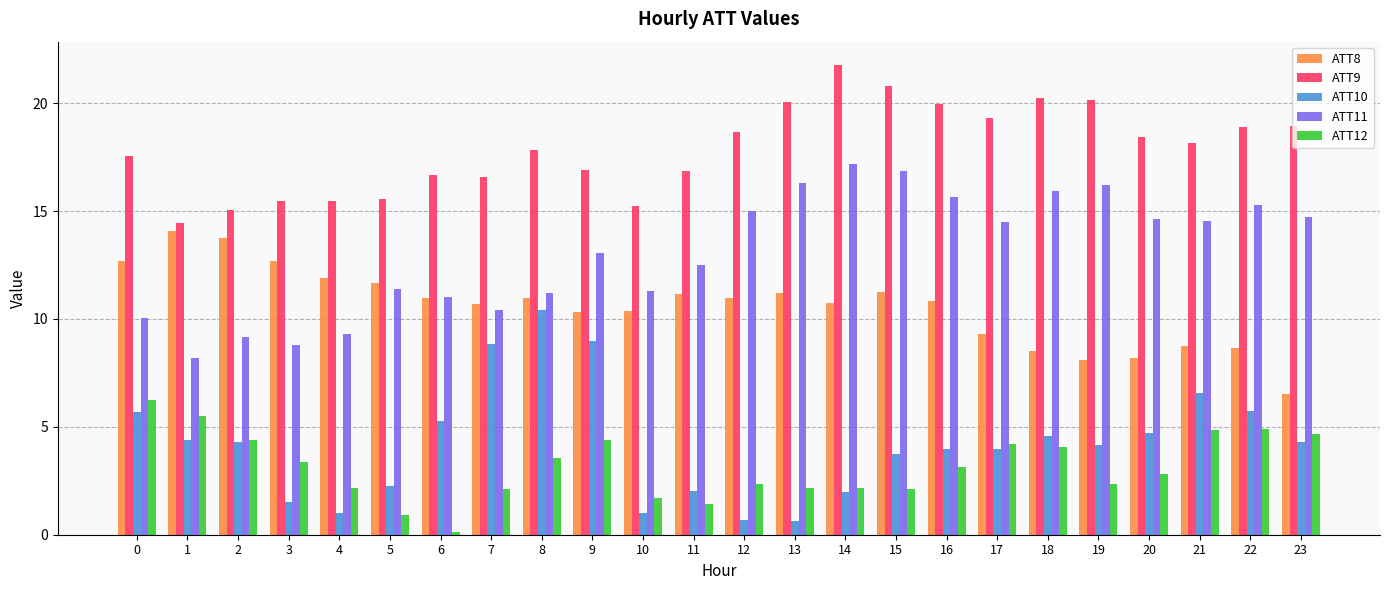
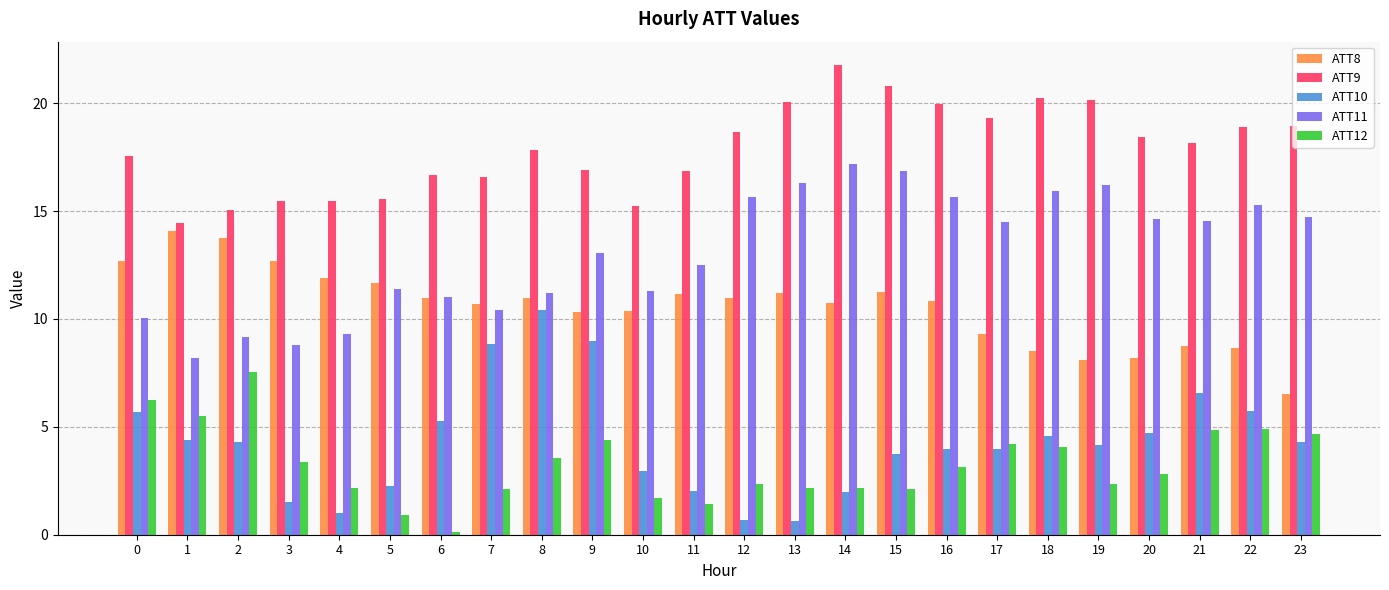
  {
    "ATT8": {
      "0": 12.7,
      "1": 14.1,
      "2": 13.7,
      "3": 12.7,
      "4": 11.9,
      "5": 11.7,
      "6": 11.0,
      "7": 10.7,
      "8": 11.0,
      "9": 10.3,
      "10": 10.3,
      "11": 11.2,
      "12": 11.0,
      "13": 11.2,
      "14": 10.7,
      "15": 11.2,
      "16": 10.8,
      "17": 9.3,
      "18": 8.5,
      "19": 8.1,
      "20": 8.2,
      "21": 8.7,
      "22": 8.7,
      "23": 6.5
    },
    "ATT9": {
      "0": 17.6,
      "1": 14.5,
      "2": 15.0,
      "3": 15.5,
      "4": 15.5,
      "5": 15.6,
      "6": 16.7,
      "7": 16.6,
      "8": 17.8,
      "9": 16.9,
      "10": 15.2,
      "11": 16.8,
      "12": 18.7,
      "13": 20.1,
      "14": 21.8,
      "15": 20.8,
      "16": 20.0,
      "17": 19.3,
      "18": 20.2,
      "19": 20.1,
      "20": 18.4,
      "21": 18.2,
      "22": 18.9
    },
    "ATT10": {
      "0": 5.7,
      "1": 4.4,
      "2": 4.3,
      "3": 1.5,
      "4": 1.0,
      "5": 2.3,
      "6": 5.3,
      "7": 8.8,
      "8": 10.4,
      "9": 9.0,
-     "10": 1.0,
+     "10": 2.9,
      "11": 2.0,
      "12": 0.7,
      "13": 0.7,
      "14": 2.0,
      "15": 3.7,
      "16": 4.0,
      "17": 4.0,
      "18": 4.6,
      "19": 4.2,
      "20": 4.7,
      "21": 6.6,
      "22": 5.8,
      "23": 4.3
    },
    "ATT11": {
      "0": 10.1,
      "1": 8.2,
      "2": 9.2,
      "3": 8.8,
      "4": 9.3,
      "5": 11.4,
      "6": 11.0,
      "7": 10.4,
      "8": 11.2,
      "9": 13.1,
      "10": 11.3,
      "11": 12.5,
-     "12": 15.0,
+     "12": 15.7,
      "13": 16.3,
      "14": 17.2,
      "15": 16.9,
      "16": 15.7,
      "17": 14.5,
      "18": 15.9,
      "19": 16.2,
      "20": 14.6,
      "21": 14.5,
      "22": 15.3,
      "23": 14.7
    },
    "ATT12": {
      "0": 6.2,
      "1": 5.5,
-     "2": 4.4,
+     "2": 7.5,
      "3": 3.4,
      "4": 2.2,
      "5": 0.9,
      "6": 0.1,
      "7": 2.1,
      "8": 3.6,
      "9": 4.4,
      "10": 1.7,
      "11": 1.4,
      "12": 2.3,
      "13": 2.2,
      "14": 2.1,
      "15": 2.1,
      "16": 3.2,
      "17": 4.2,
      "18": 4.0,
      "19": 2.4,
      "20": 2.8,
      "21": 4.8,
      "22": 4.9,
      "23": 4.7
    }
  }
